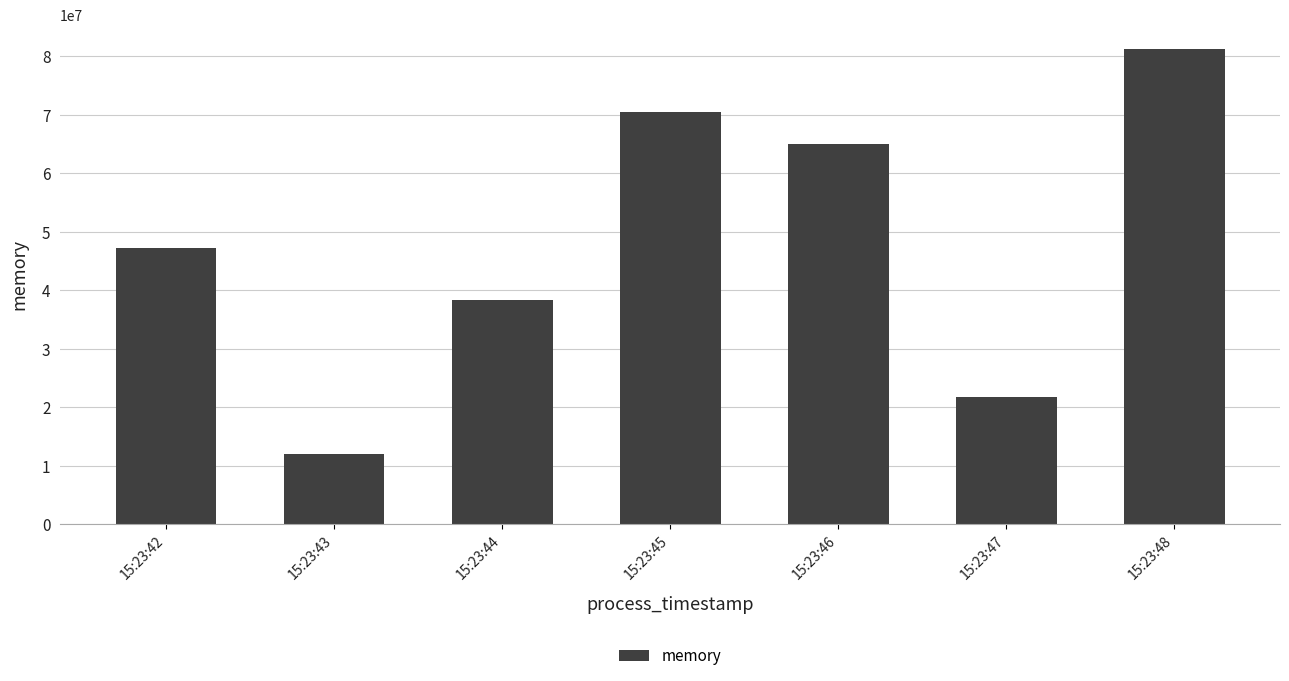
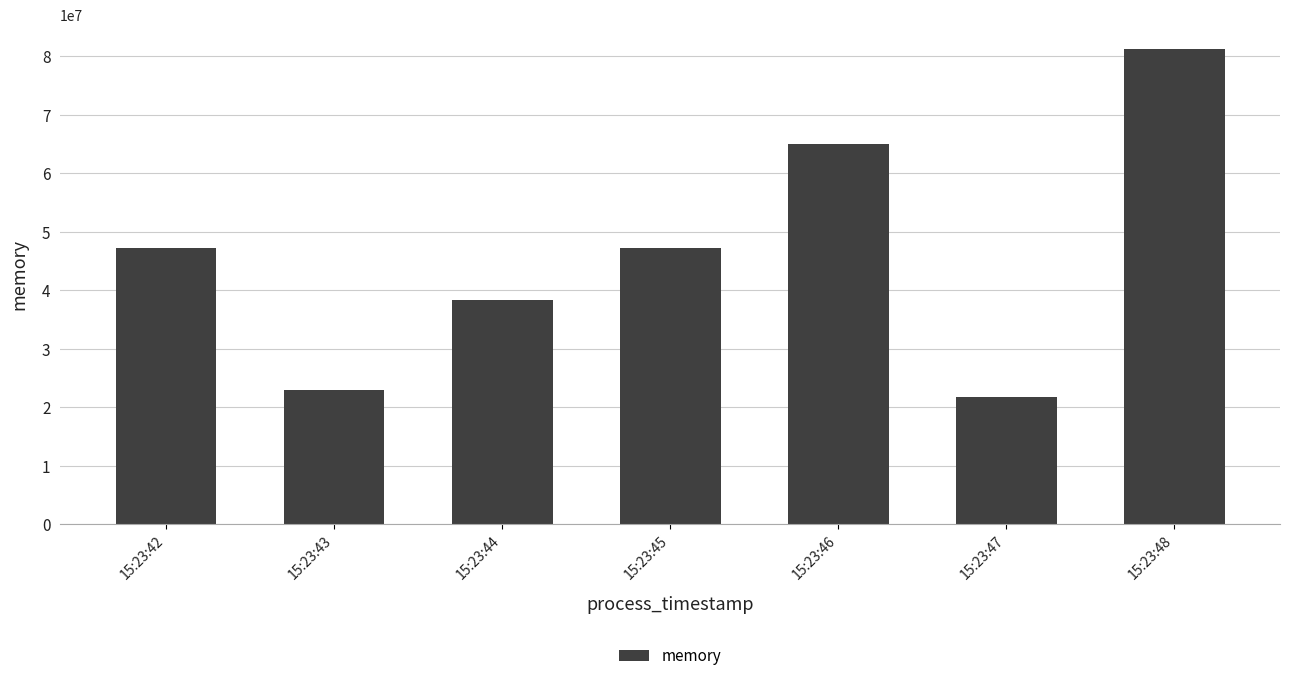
  {
    "15:23:42": 47000000,
-   "15:23:43": 12000000,
+   "15:23:43": 23000000,
    "15:23:44": 38000000,
-   "15:23:45": 70000000,
+   "15:23:45": 47000000,
    "15:23:46": 65000000,
    "15:23:47": 22000000,
    "15:23:48": 81000000
  }
